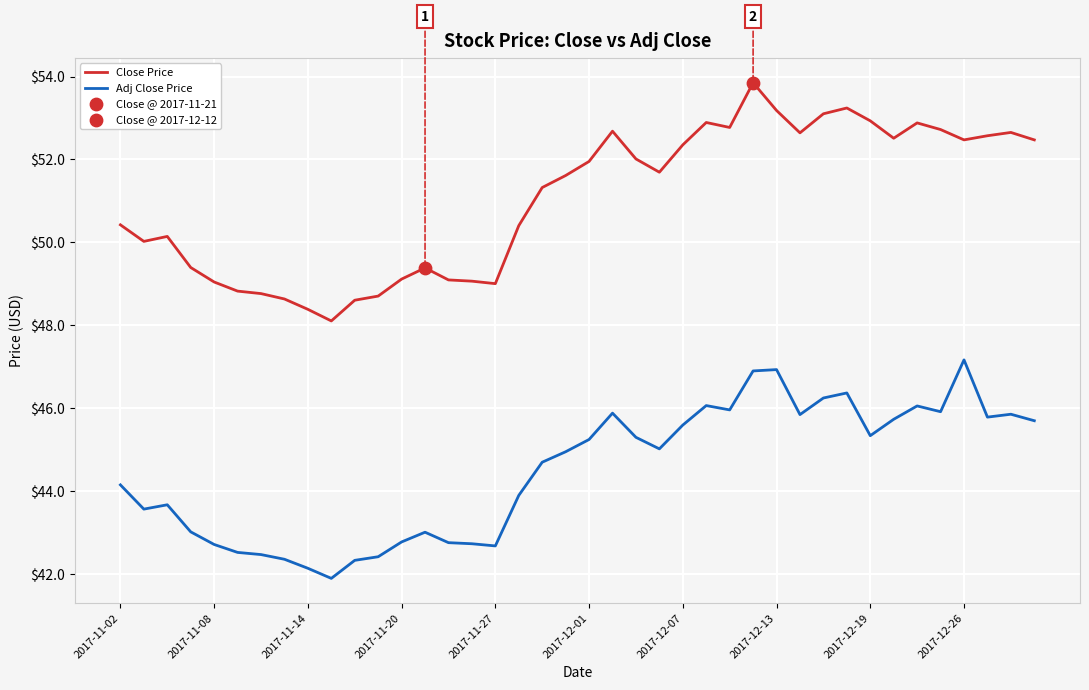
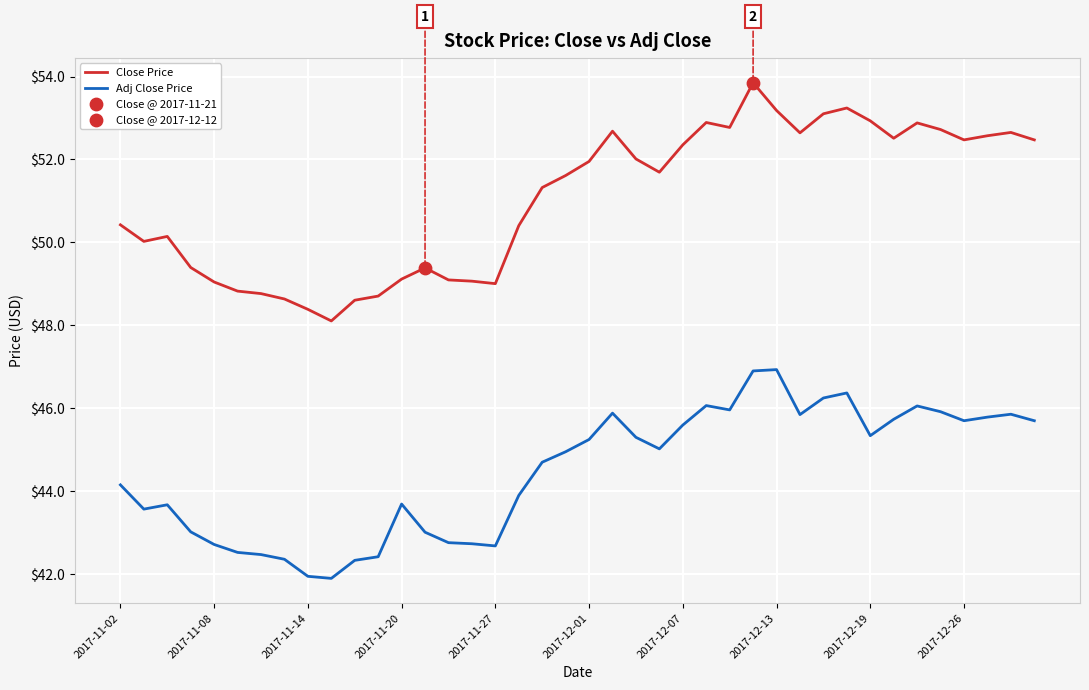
  {
    "Adj Close Price": {
      "2017-11-02": "$44.1",
      "2017-11-08": "$42.7",
-     "2017-11-14": "$42.1",
-     "2017-11-20": "$42.8",
+     "2017-11-14": "$41.9",
+     "2017-11-20": "$43.7",
      "2017-11-27": "$42.7",
      "2017-12-01": "$45.2",
      "2017-12-07": "$45.6",
      "2017-12-13": "$46.9",
      "2017-12-19": "$45.3",
-     "2017-12-26": "$47.2"
+     "2017-12-26": "$45.7"
    }
  }
